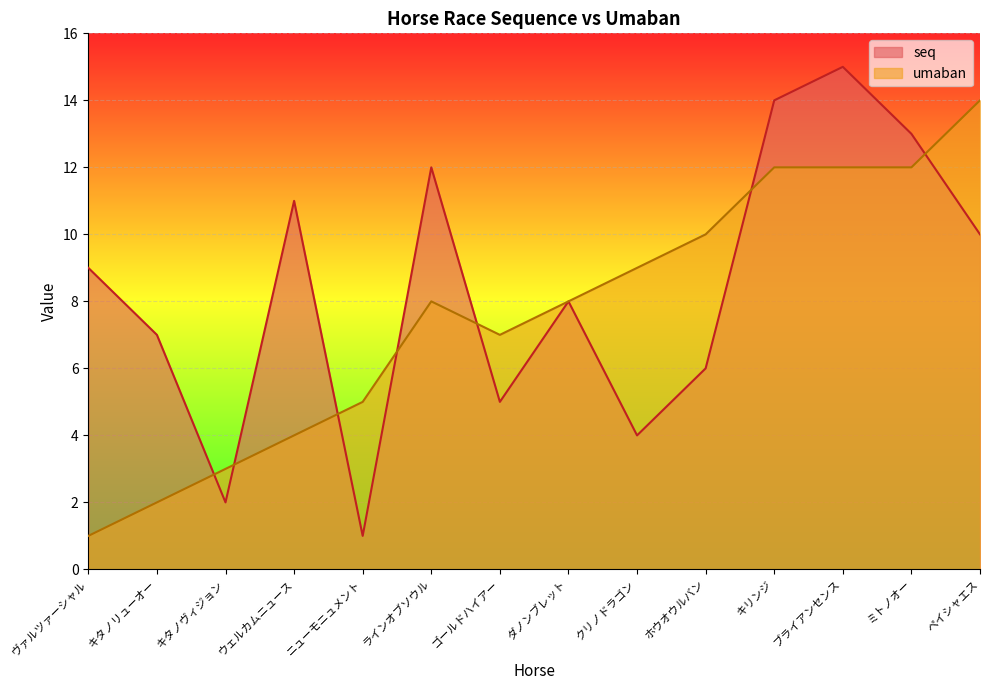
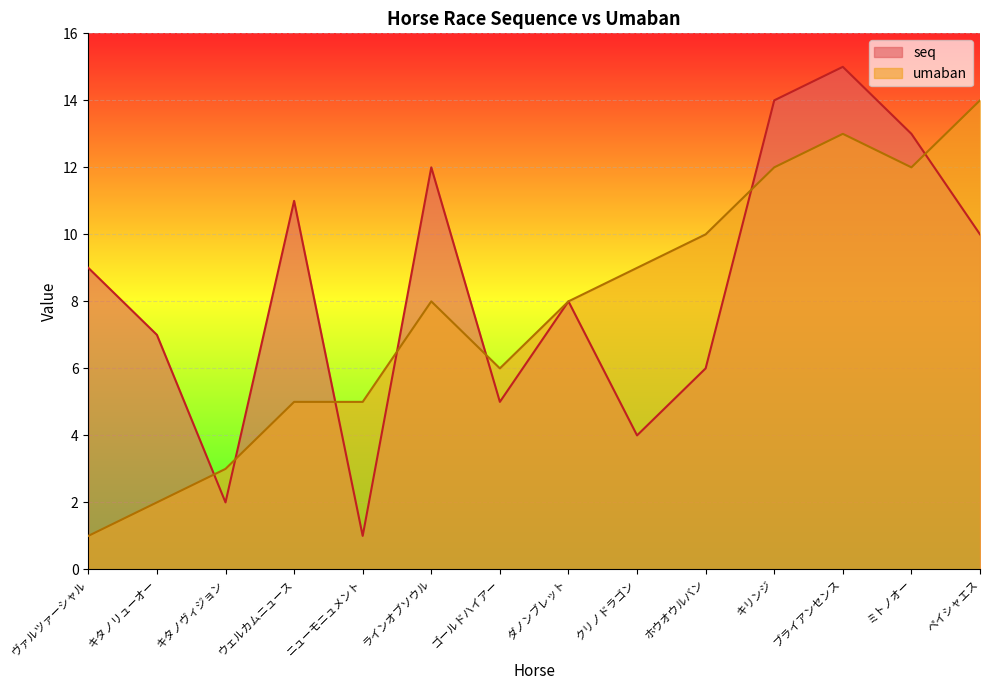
  {
    "seq": {
      "ヴァルツァーシャル": 9,
      "キタノリューオー": 7,
      "キタノヴィジョン": 2,
      "ウェルカムニュース": 11,
      "ニューモニュメント": 1,
      "ラインオブソウル": 12,
      "ゴールドハイアー": 5,
      "クリノドラゴン": 4,
      "ホウオウルバン": 6,
      "キリンジ": 14,
      "ブライアンセンス": 15,
      "ミトノオー": 13,
      "ペイシャエス": 10
    },
    "umaban": {
      "ヴァルツァーシャル": 1,
      "キタノリューオー": 2,
      "キタノヴィジョン": 3,
-     "ウェルカムニュース": 4,
+     "ウェルカムニュース": 5,
      "ニューモニュメント": 5,
      "ラインオブソウル": 8,
-     "ゴールドハイアー": 7,
+     "ゴールドハイアー": 6,
      "クリノドラゴン": 9,
      "ホウオウルバン": 10,
      "キリンジ": 12,
-     "ブライアンセンス": 12,
+     "ブライアンセンス": 13,
      "ミトノオー": 12,
      "ペイシャエス": 14
    }
  }
